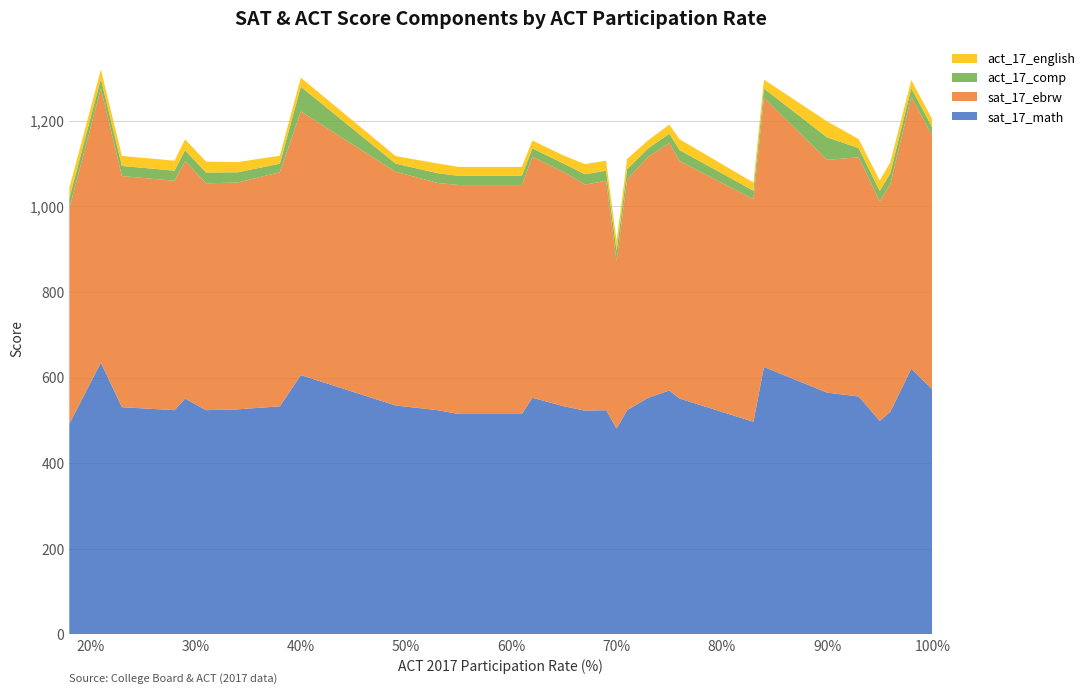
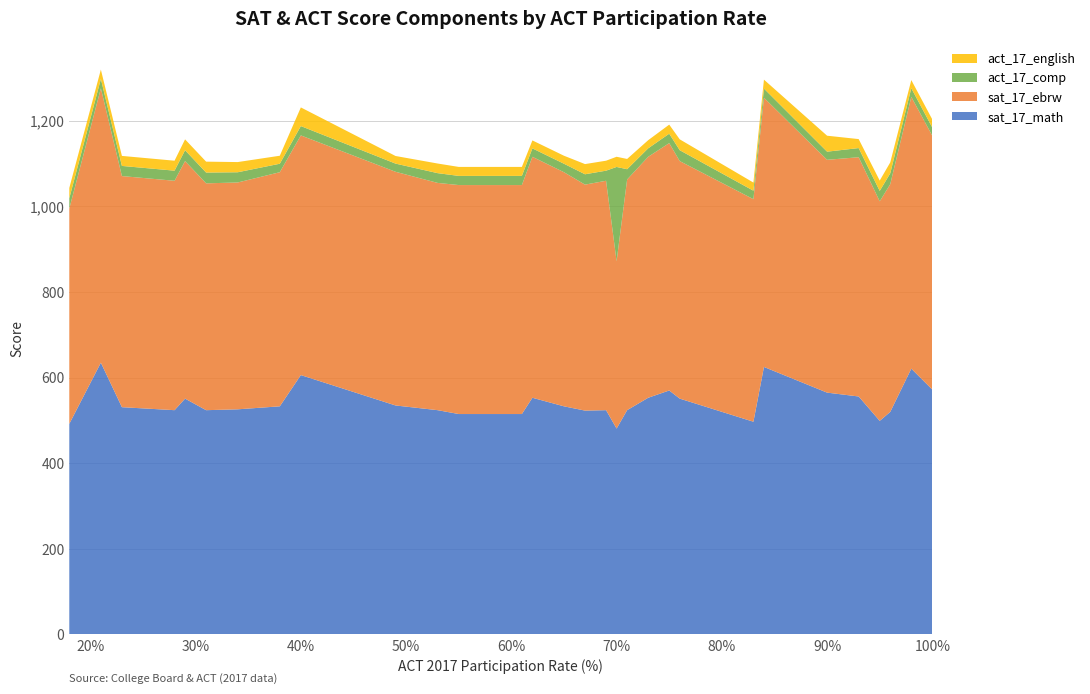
  {
    "sat_17_math": {
      "40%": 610,
      "70%": 480,
      "90%": 570,
      "100%": 570
    },
    "sat_17_ebrw": {
-     "40%": 620,
+     "40%": 560,
      "70%": 390,
      "90%": 540,
      "100%": 590
    },
    "act_17_comp": {
-     "40%": 60,
-     "70%": 20,
-     "90%": 50,
+     "40%": 20,
+     "70%": 220,
+     "90%": 20,
      "100%": 20
    },
    "act_17_english": {
-     "40%": 20,
+     "40%": 40,
      "70%": 20,
      "90%": 40,
      "100%": 20
    }
  }
